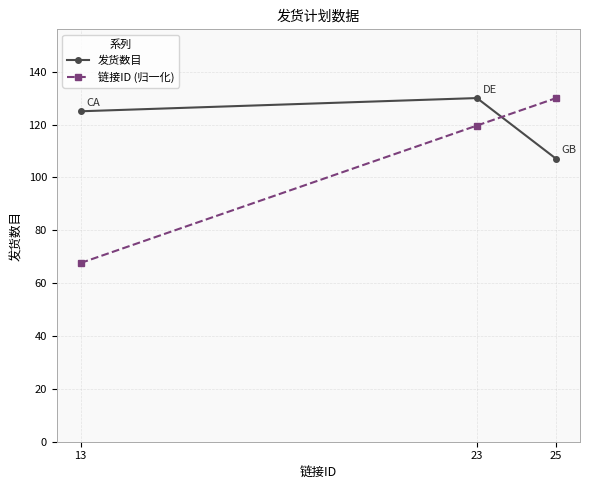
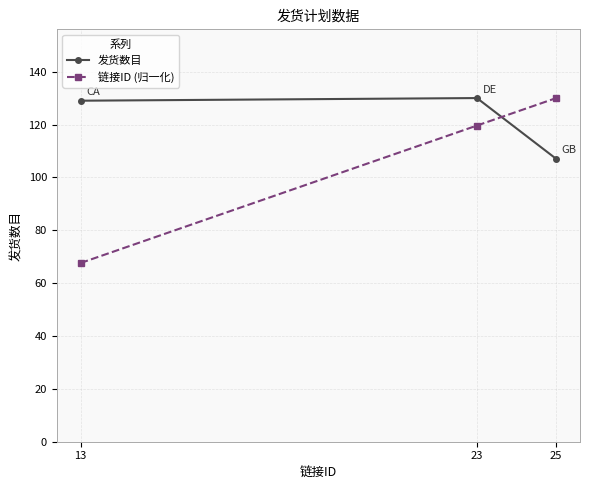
  {
    "发货数目": {
-     "13": 125,
+     "13": 129,
      "23": 130,
      "25": 107
    },
    "链接ID (归一化)": {
      "13": 68,
      "23": 120,
      "25": 130
    }
  }
